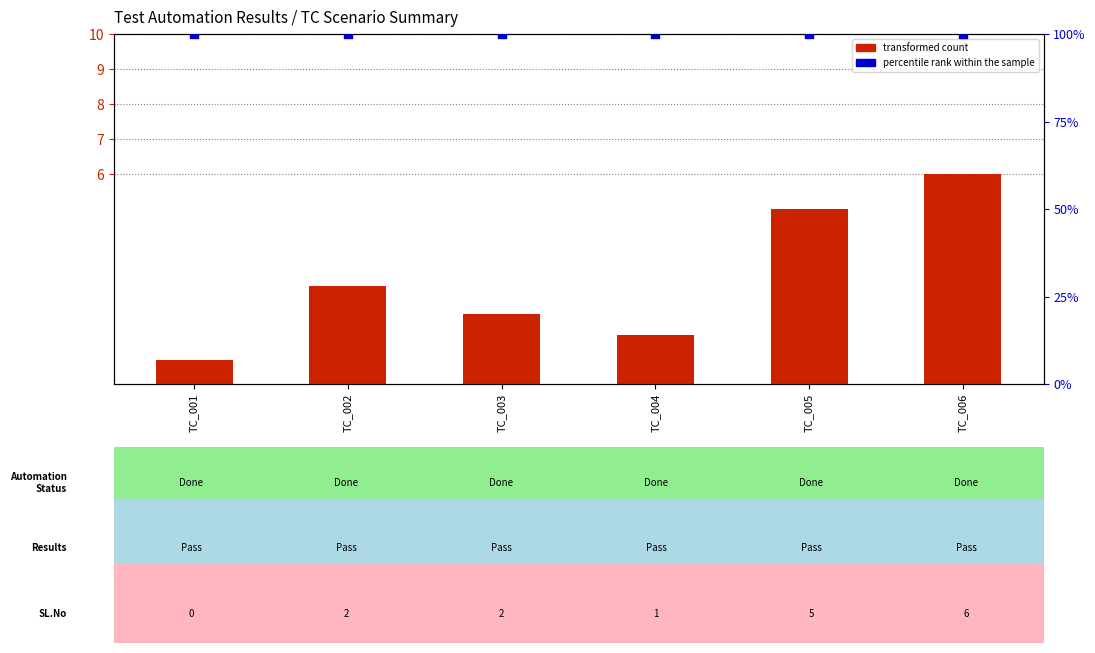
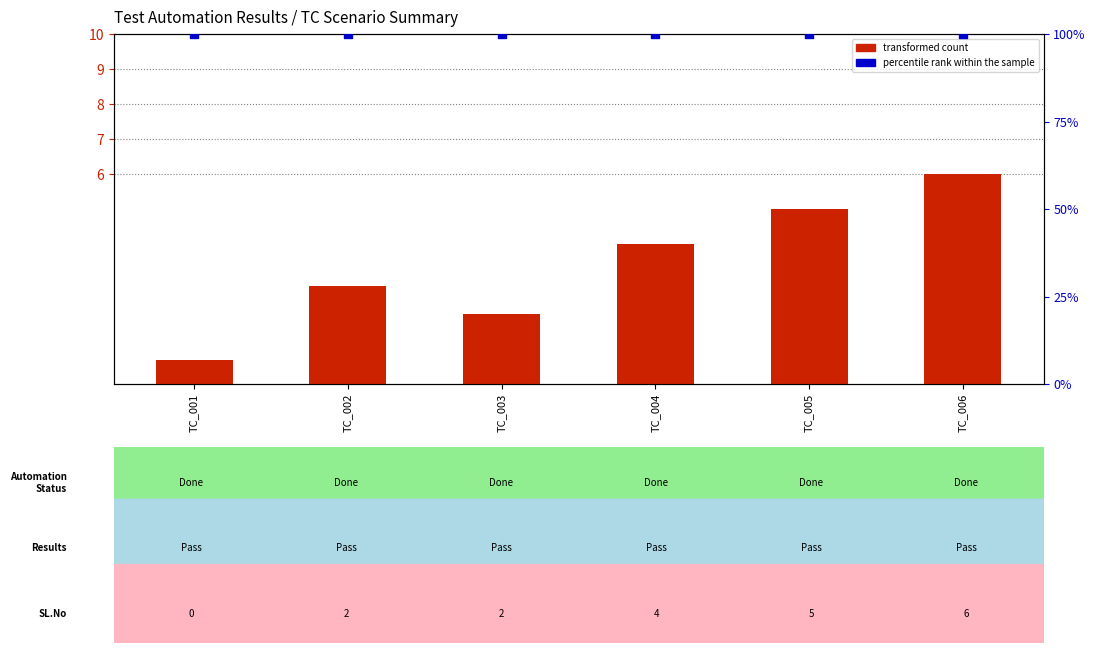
  {
    "transformed count": {
-     "TC_004": 1
+     "TC_004": 4
    }
  }
